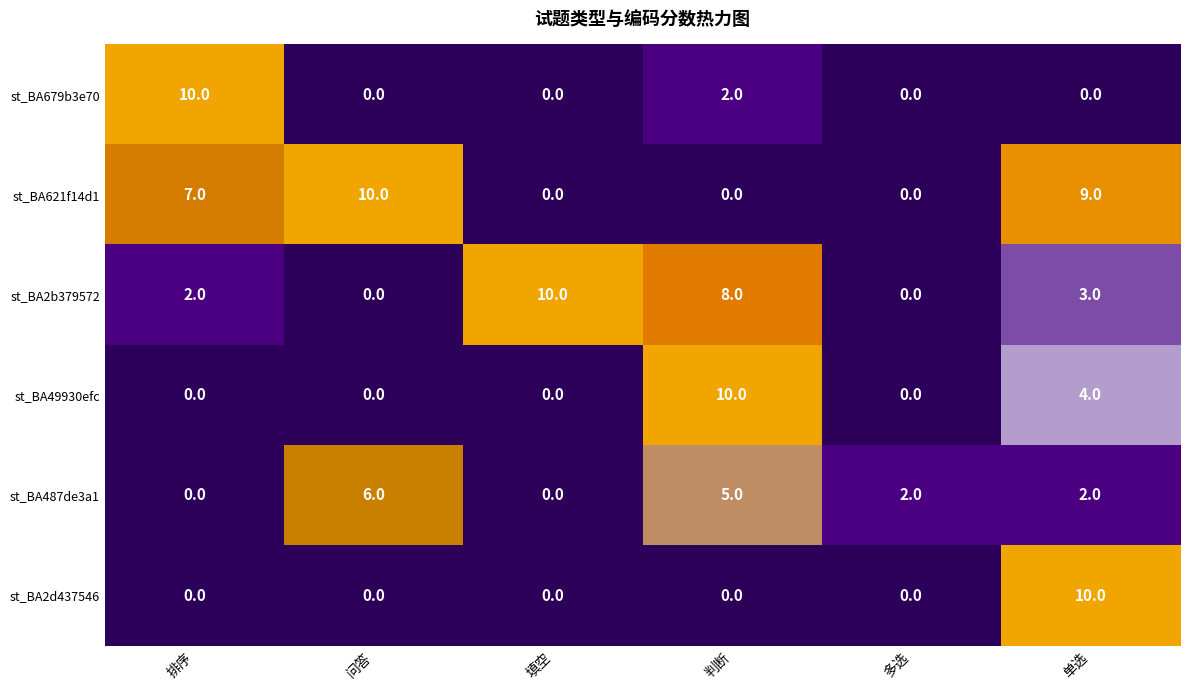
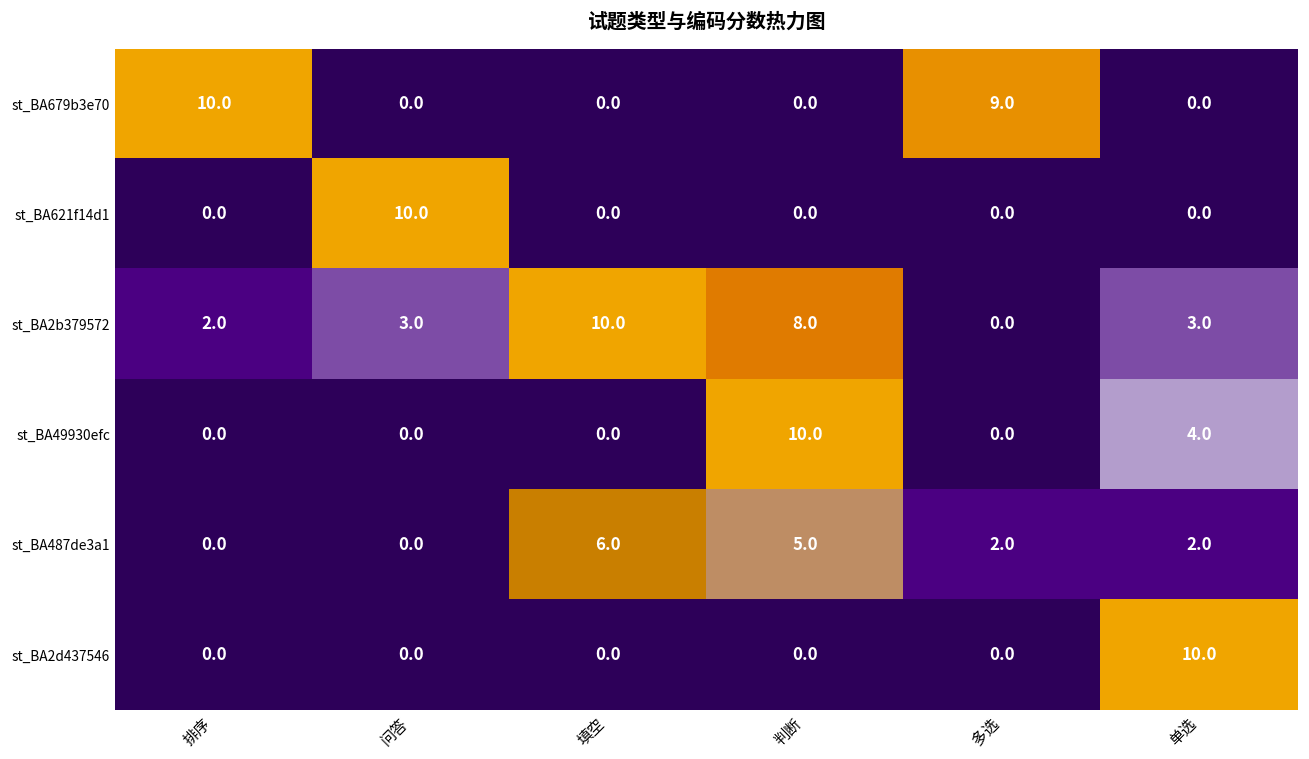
  {
    "st_BA679b3e70": {
      "排序": 10.0,
      "问答": 0.0,
      "填空": 0.0,
-     "判断": 2.0,
-     "多选": 0.0,
+     "判断": 0.0,
+     "多选": 9.0,
      "单选": 0.0
    },
    "st_BA621f14d1": {
-     "排序": 7.0,
+     "排序": 0.0,
      "问答": 10.0,
      "填空": 0.0,
      "判断": 0.0,
      "多选": 0.0,
-     "单选": 9.0
+     "单选": 0.0
    },
    "st_BA2b379572": {
      "排序": 2.0,
-     "问答": 0.0,
+     "问答": 3.0,
      "填空": 10.0,
      "判断": 8.0,
      "多选": 0.0,
      "单选": 3.0
    },
    "st_BA49930efc": {
      "排序": 0.0,
      "问答": 0.0,
      "填空": 0.0,
      "判断": 10.0,
      "多选": 0.0,
      "单选": 4.0
    },
    "st_BA487de3a1": {
      "排序": 0.0,
-     "问答": 6.0,
-     "填空": 0.0,
+     "问答": 0.0,
+     "填空": 6.0,
      "判断": 5.0,
      "多选": 2.0,
      "单选": 2.0
    },
    "st_BA2d437546": {
      "排序": 0.0,
      "问答": 0.0,
      "填空": 0.0,
      "判断": 0.0,
      "多选": 0.0,
      "单选": 10.0
    }
  }
